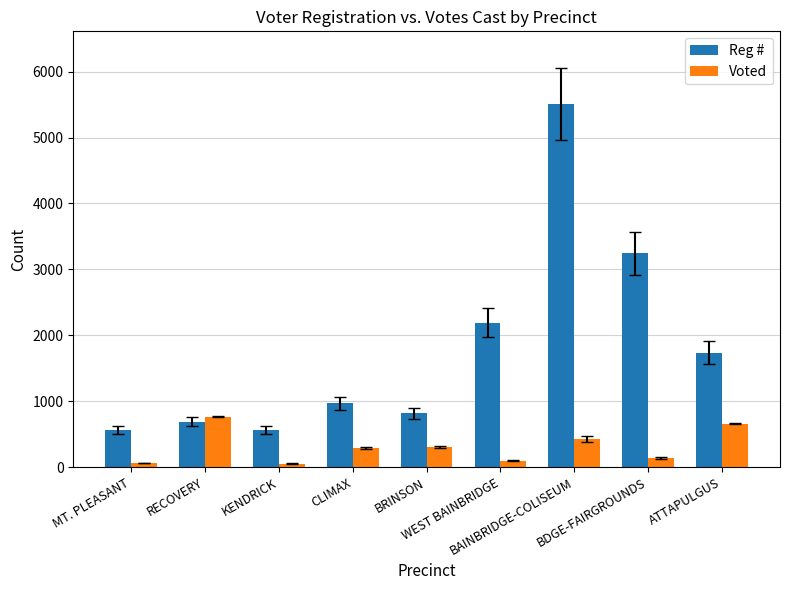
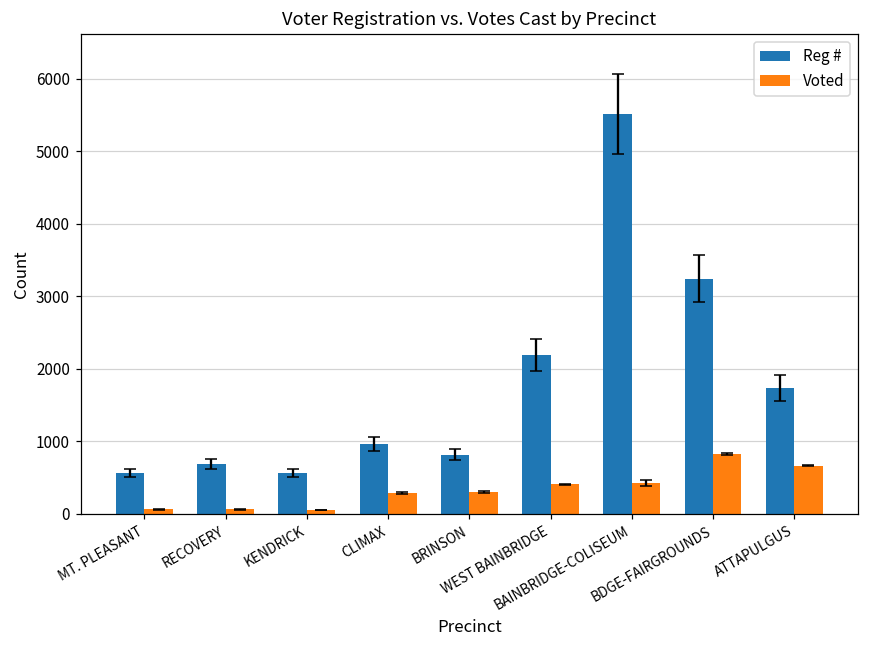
  {
    "Voted": {
      "MT. PLEASANT": 100,
-     "RECOVERY": 800,
+     "RECOVERY": 100,
      "KENDRICK": 100,
      "CLIMAX": 300,
      "BRINSON": 300,
-     "WEST BAINBRIDGE": 100,
+     "WEST BAINBRIDGE": 400,
      "BAINBRIDGE-COLISEUM": 400,
-     "BDGE-FAIRGROUNDS": 100,
+     "BDGE-FAIRGROUNDS": 800,
      "ATTAPULGUS": 700
    }
  }
